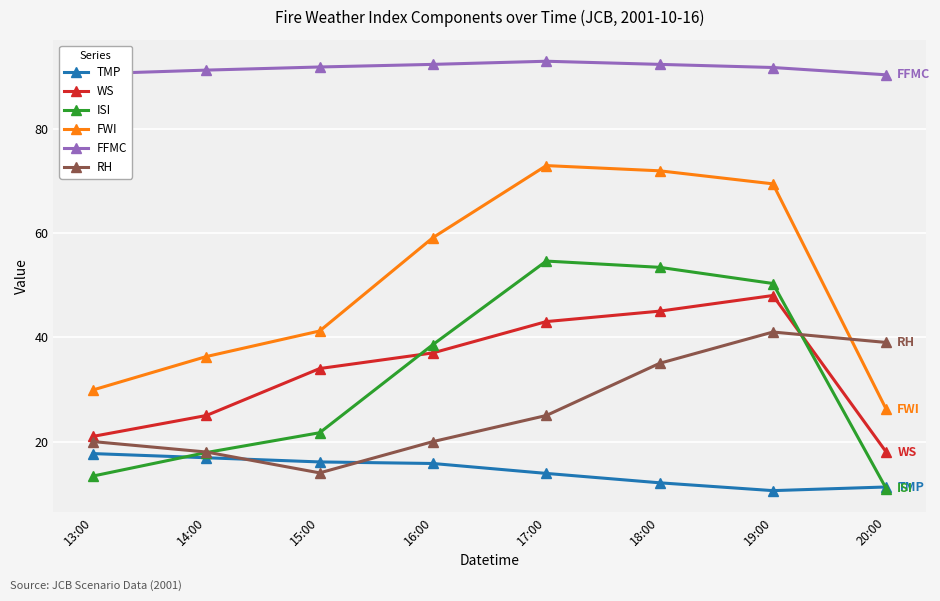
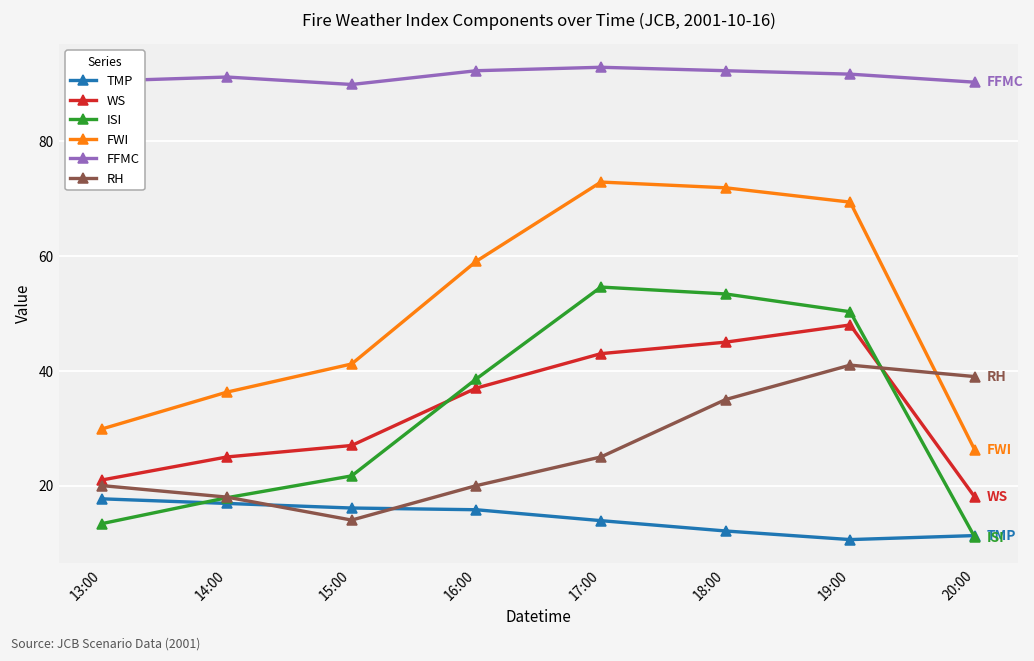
  {
    "TMP": {
      "13:00": 18,
      "14:00": 17,
      "15:00": 16,
      "16:00": 16,
      "17:00": 14,
      "18:00": 12,
      "19:00": 11
    },
    "WS": {
      "13:00": 21,
      "14:00": 25,
-     "15:00": 34,
+     "15:00": 27,
      "16:00": 37,
      "17:00": 43,
      "18:00": 45,
      "19:00": 48,
      "20:00": 18
    },
    "ISI": {
      "13:00": 13,
      "15:00": 22,
      "16:00": 39,
      "17:00": 55,
      "18:00": 53,
      "19:00": 50
    },
    "FWI": {
      "13:00": 30,
      "14:00": 36,
      "15:00": 41,
      "16:00": 59,
      "17:00": 73,
      "18:00": 72,
      "19:00": 69,
      "20:00": 26
    },
    "FFMC": {
      "14:00": 91,
-     "15:00": 92,
+     "15:00": 90,
      "16:00": 92,
      "17:00": 93,
      "18:00": 92,
      "19:00": 92,
      "20:00": 90
    },
    "RH": {
      "13:00": 20,
      "15:00": 14,
      "16:00": 20,
      "17:00": 25,
      "18:00": 35,
      "19:00": 41,
      "20:00": 39
    }
  }
